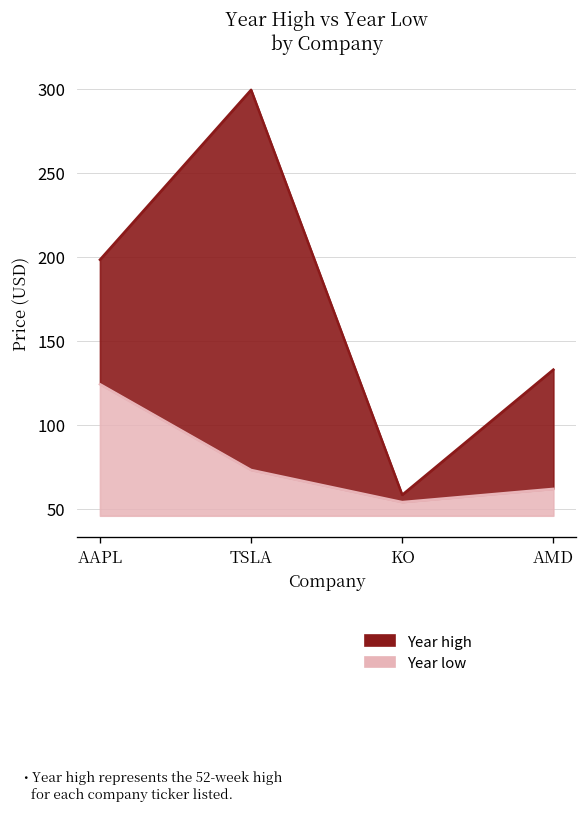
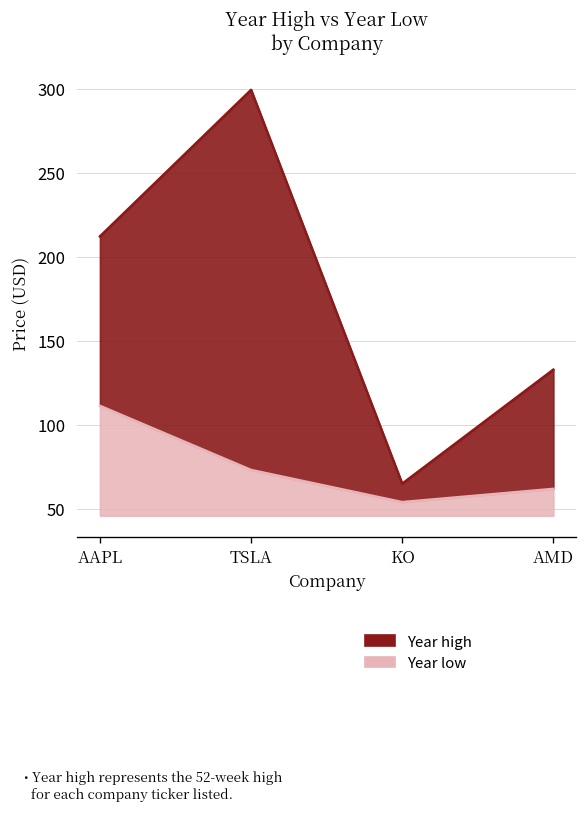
  {
    "Year high": {
-     "AAPL": 198,
+     "AAPL": 212,
      "TSLA": 299,
-     "KO": 58,
+     "KO": 65,
      "AMD": 133
    },
    "Year low": {
-     "AAPL": 124,
+     "AAPL": 111,
      "TSLA": 73,
      "KO": 54,
      "AMD": 62
    }
  }
